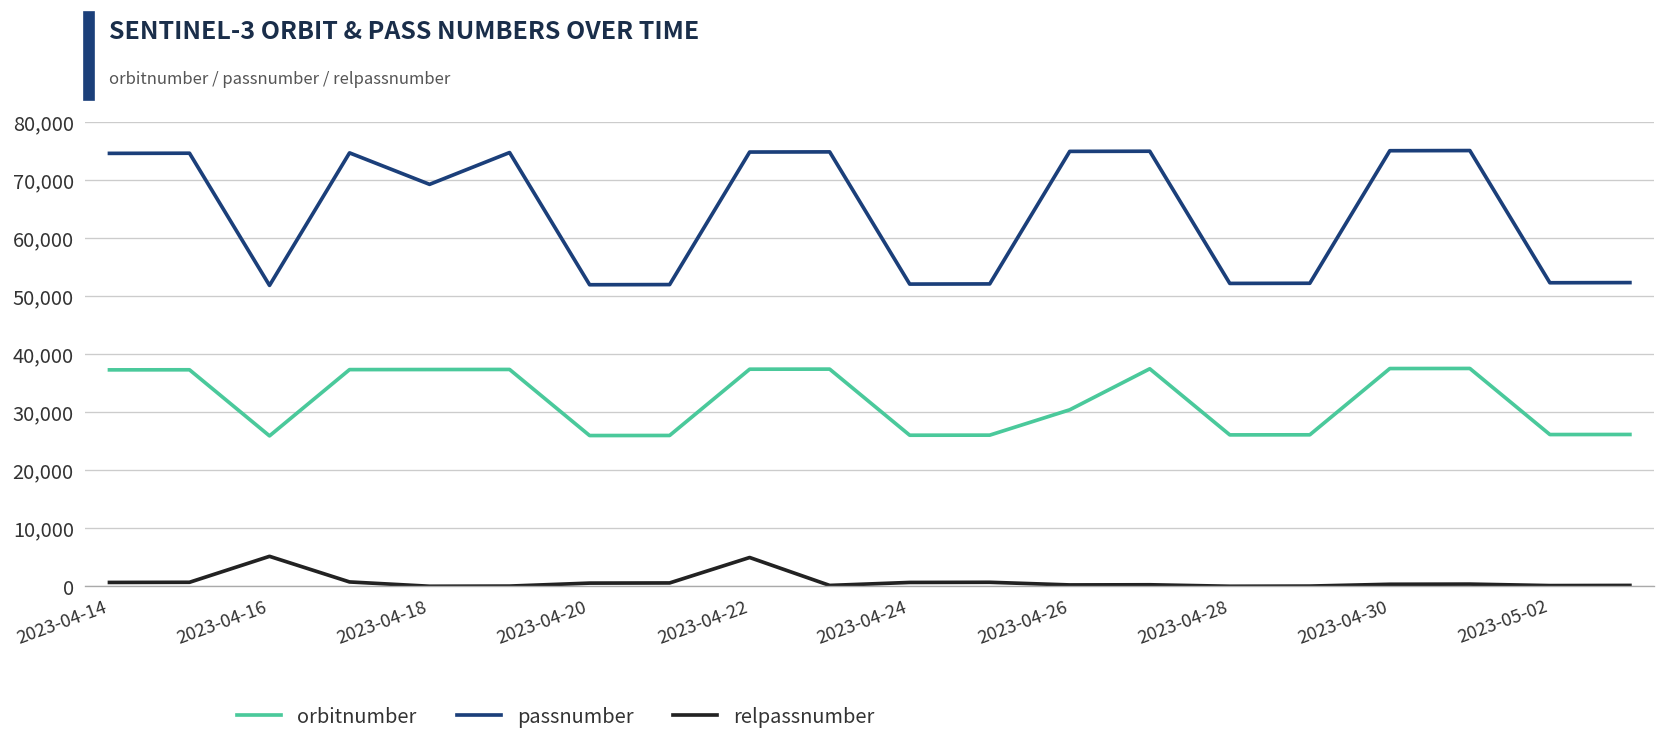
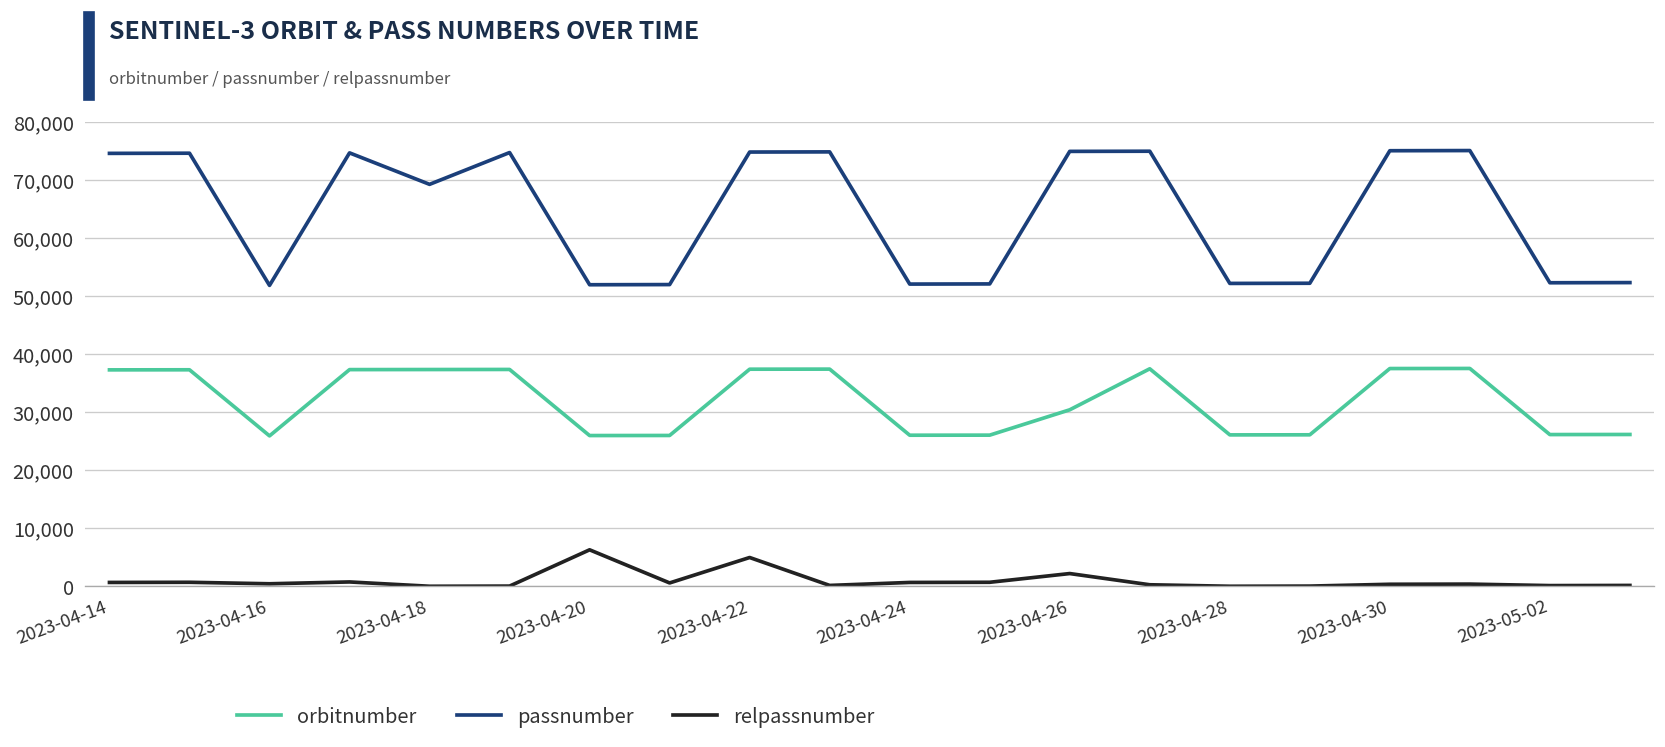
  {
    "orbitnumber": {
      "2023-04-14": "37,000",
      "2023-04-16": "26,000",
      "2023-04-18": "37,000",
      "2023-04-20": "26,000",
      "2023-04-22": "37,000",
      "2023-04-24": "26,000",
      "2023-04-26": "30,000",
      "2023-04-28": "26,000",
      "2023-04-30": "37,000",
      "2023-05-02": "26,000"
    },
    "passnumber": {
      "2023-04-14": "75,000",
      "2023-04-16": "52,000",
      "2023-04-18": "69,000",
      "2023-04-20": "52,000",
      "2023-04-22": "75,000",
      "2023-04-24": "52,000",
      "2023-04-26": "75,000",
      "2023-04-28": "52,000",
      "2023-04-30": "75,000",
      "2023-05-02": "52,000"
    },
    "relpassnumber": {
      "2023-04-14": "1,000",
-     "2023-04-16": "5,000",
+     "2023-04-16": "0",
      "2023-04-18": "0",
-     "2023-04-20": "1,000",
+     "2023-04-20": "6,000",
      "2023-04-22": "5,000",
      "2023-04-24": "1,000",
-     "2023-04-26": "0",
+     "2023-04-26": "2,000",
      "2023-04-28": "0",
      "2023-04-30": "0",
      "2023-05-02": "0"
    }
  }
